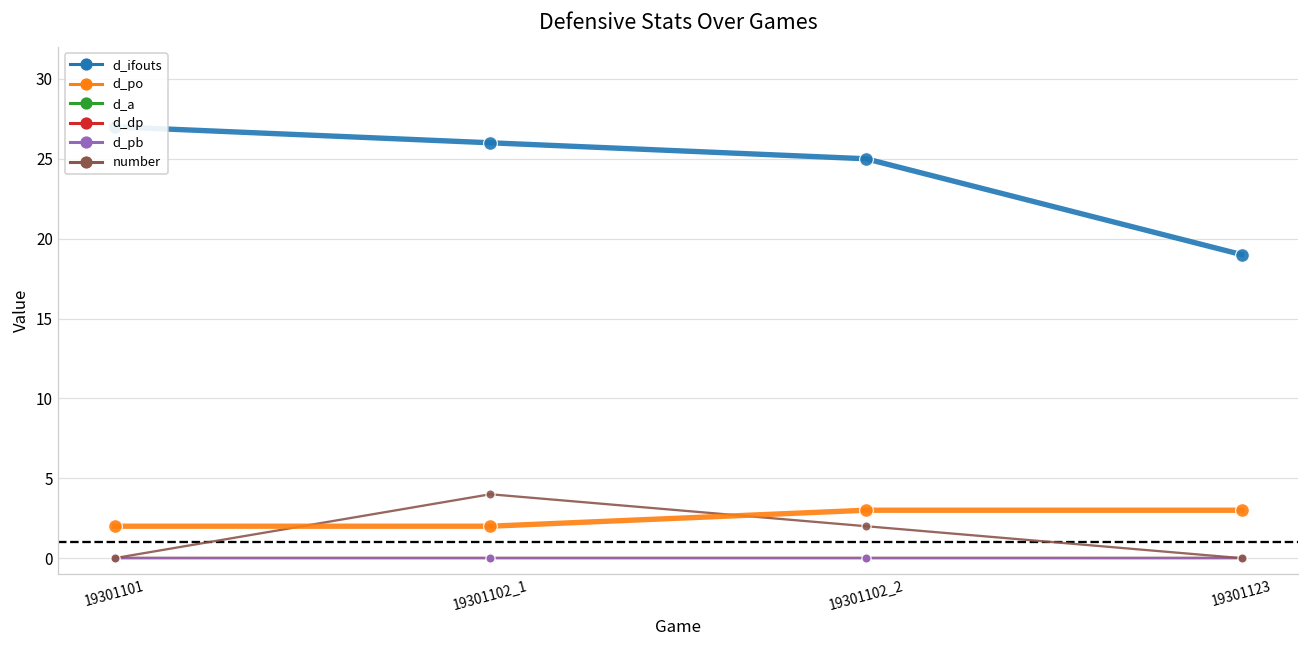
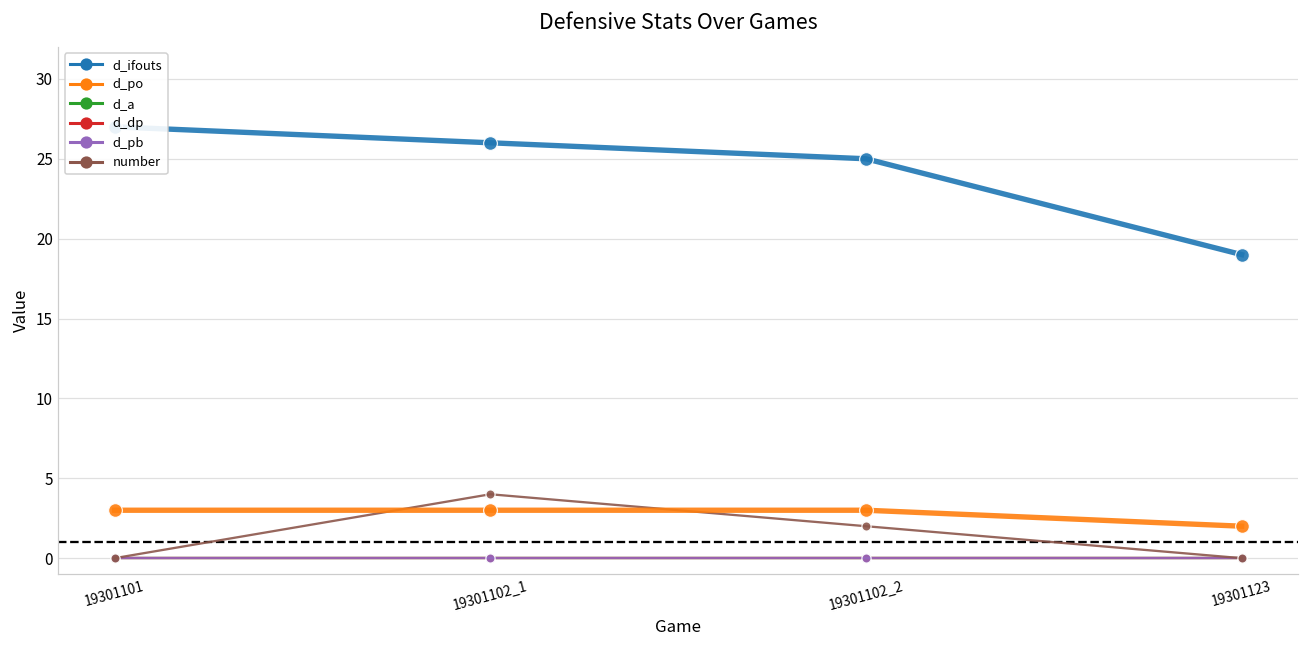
  {
    "d_ifouts": {
      "19301102_1": 26,
      "19301102_2": 25,
      "19301123": 19
    },
    "d_po": {
-     "19301101": 2,
-     "19301102_1": 2,
+     "19301101": 3,
+     "19301102_1": 3,
      "19301102_2": 3,
-     "19301123": 3
+     "19301123": 2
    },
    "d_pb": {
      "19301102_1": 0,
      "19301102_2": 0
    },
    "number": {
      "19301102_1": 4,
      "19301102_2": 2
    }
  }
